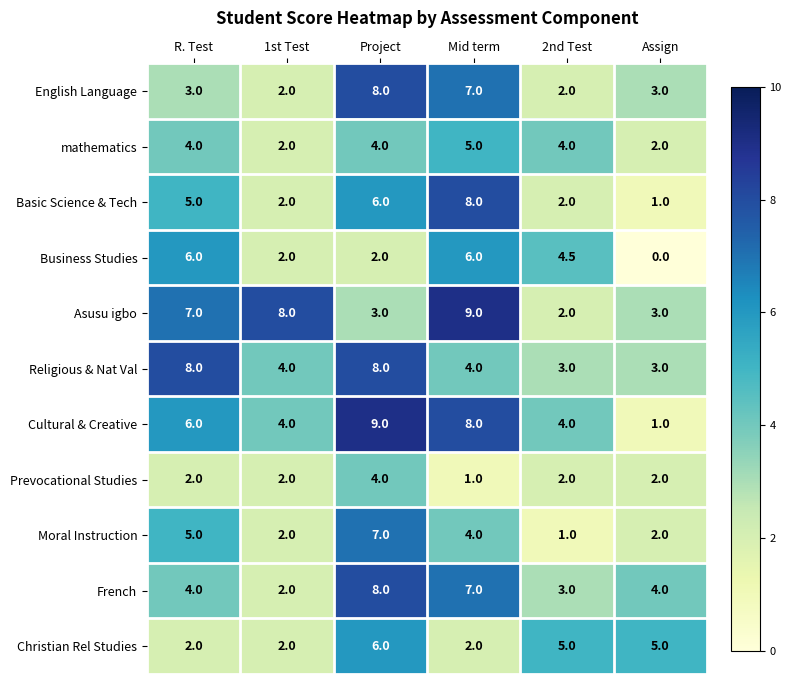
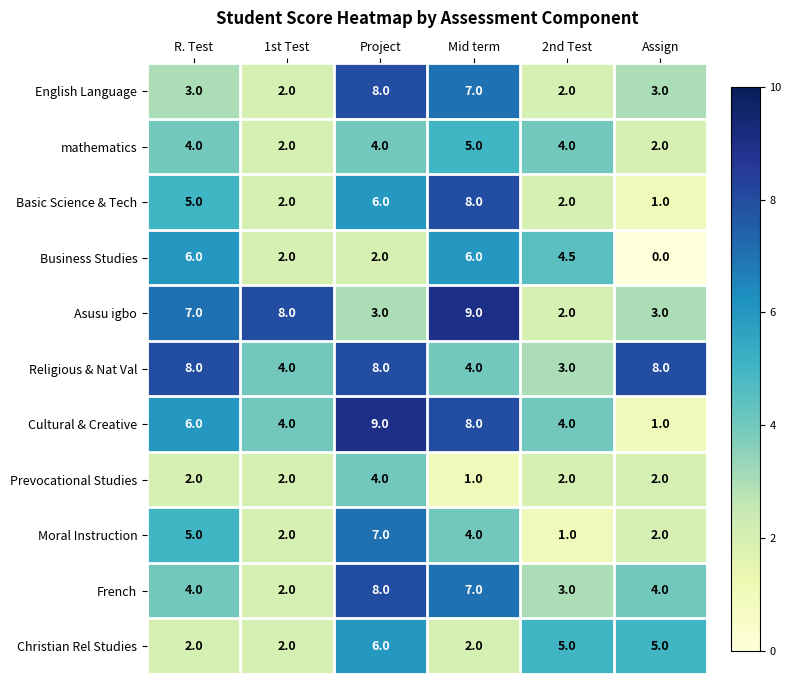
  {
    "English Language": {
      "R. Test": 3.0,
      "1st Test": 2.0,
      "Project": 8.0,
      "Mid term": 7.0,
      "2nd Test": 2.0,
      "Assign": 3.0
    },
    "mathematics": {
      "R. Test": 4.0,
      "1st Test": 2.0,
      "Project": 4.0,
      "Mid term": 5.0,
      "2nd Test": 4.0,
      "Assign": 2.0
    },
    "Basic Science & Tech": {
      "R. Test": 5.0,
      "1st Test": 2.0,
      "Project": 6.0,
      "Mid term": 8.0,
      "2nd Test": 2.0,
      "Assign": 1.0
    },
    "Business Studies": {
      "R. Test": 6.0,
      "1st Test": 2.0,
      "Project": 2.0,
      "Mid term": 6.0,
      "2nd Test": 4.5,
      "Assign": 0.0
    },
    "Asusu igbo": {
      "R. Test": 7.0,
      "1st Test": 8.0,
      "Project": 3.0,
      "Mid term": 9.0,
      "2nd Test": 2.0,
      "Assign": 3.0
    },
    "Religious & Nat Val": {
      "R. Test": 8.0,
      "1st Test": 4.0,
      "Project": 8.0,
      "Mid term": 4.0,
      "2nd Test": 3.0,
-     "Assign": 3.0
+     "Assign": 8.0
    },
    "Cultural & Creative": {
      "R. Test": 6.0,
      "1st Test": 4.0,
      "Project": 9.0,
      "Mid term": 8.0,
      "2nd Test": 4.0,
      "Assign": 1.0
    },
    "Prevocational Studies": {
      "R. Test": 2.0,
      "1st Test": 2.0,
      "Project": 4.0,
      "Mid term": 1.0,
      "2nd Test": 2.0,
      "Assign": 2.0
    },
    "Moral Instruction": {
      "R. Test": 5.0,
      "1st Test": 2.0,
      "Project": 7.0,
      "Mid term": 4.0,
      "2nd Test": 1.0,
      "Assign": 2.0
    },
    "French": {
      "R. Test": 4.0,
      "1st Test": 2.0,
      "Project": 8.0,
      "Mid term": 7.0,
      "2nd Test": 3.0,
      "Assign": 4.0
    },
    "Christian Rel Studies": {
      "R. Test": 2.0,
      "1st Test": 2.0,
      "Project": 6.0,
      "Mid term": 2.0,
      "2nd Test": 5.0,
      "Assign": 5.0
    }
  }
